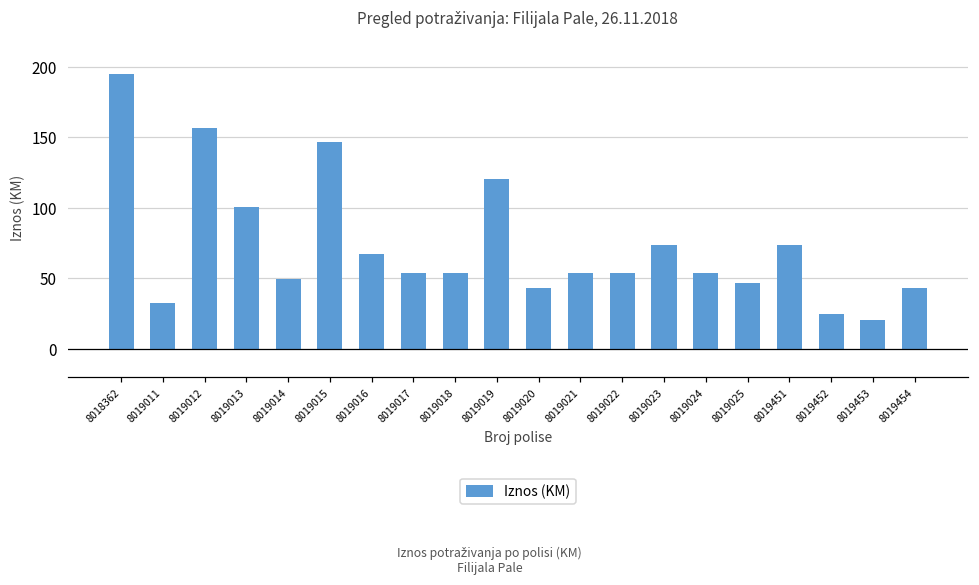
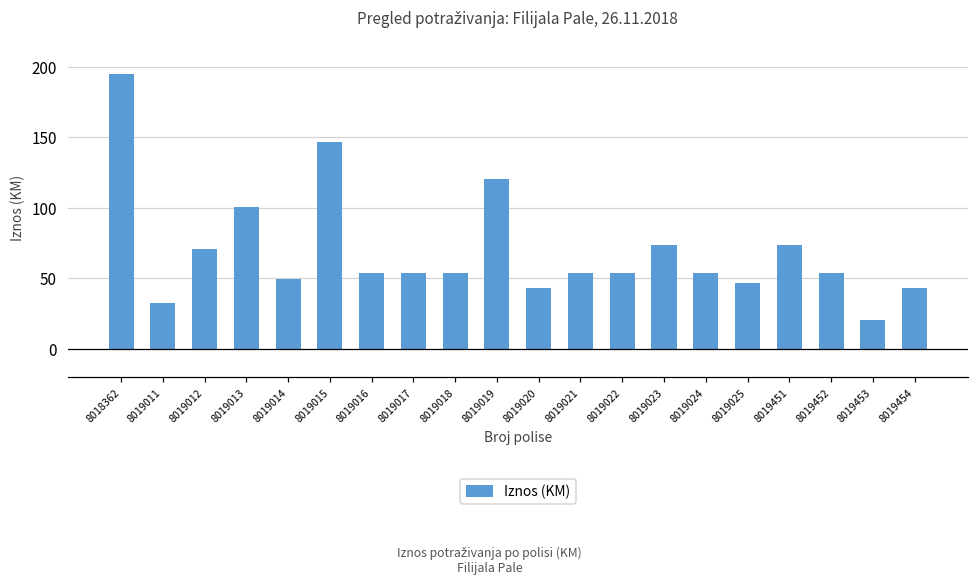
  {
    "8018362": 195,
    "8019011": 33,
-   "8019012": 157,
+   "8019012": 71,
    "8019013": 101,
    "8019014": 50,
    "8019015": 147,
-   "8019016": 67,
+   "8019016": 54,
    "8019017": 54,
    "8019018": 54,
    "8019019": 121,
    "8019020": 43,
    "8019021": 54,
    "8019022": 54,
    "8019023": 74,
    "8019024": 54,
    "8019025": 47,
    "8019451": 74,
-   "8019452": 25,
+   "8019452": 54,
    "8019453": 21,
    "8019454": 44
  }
